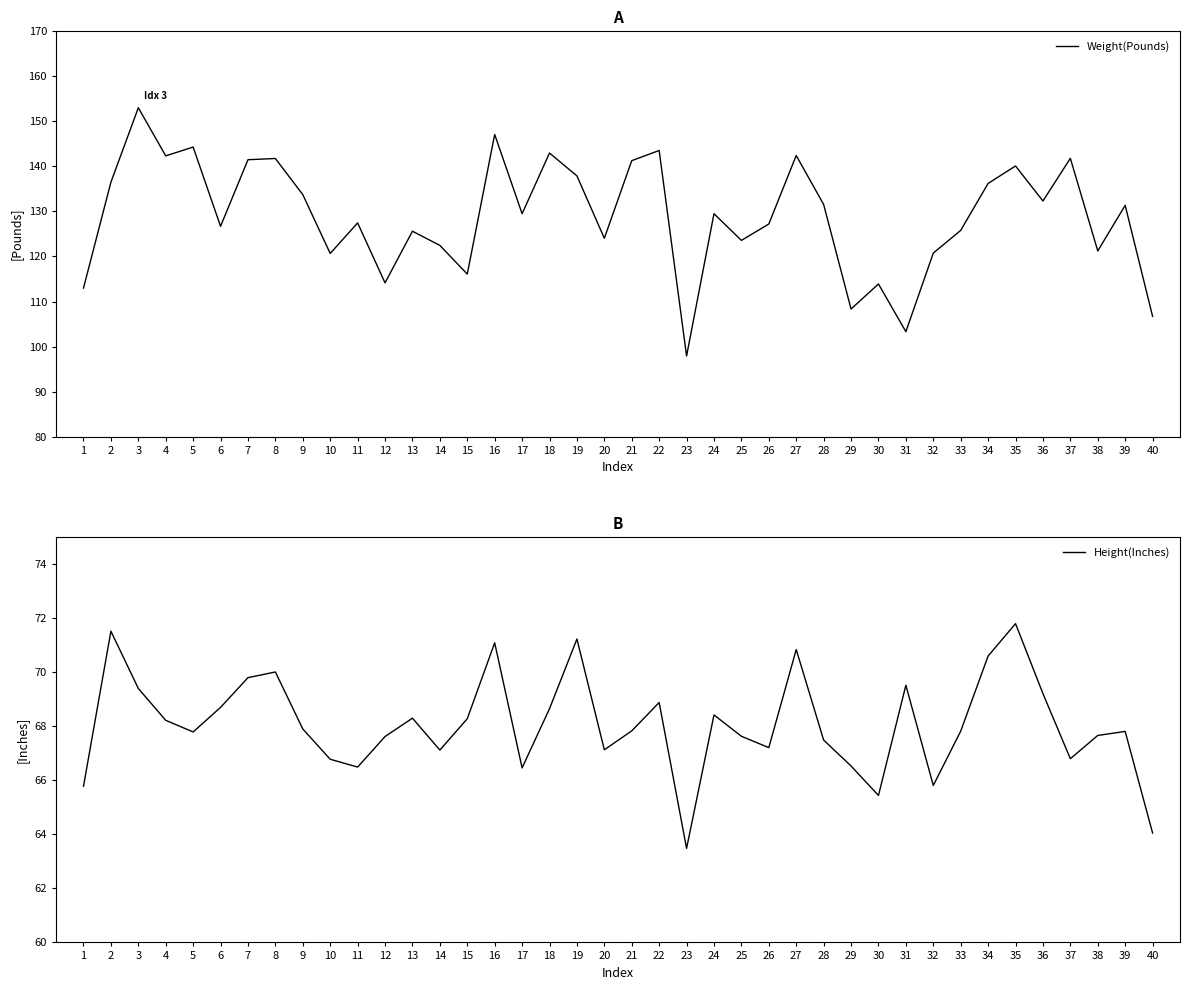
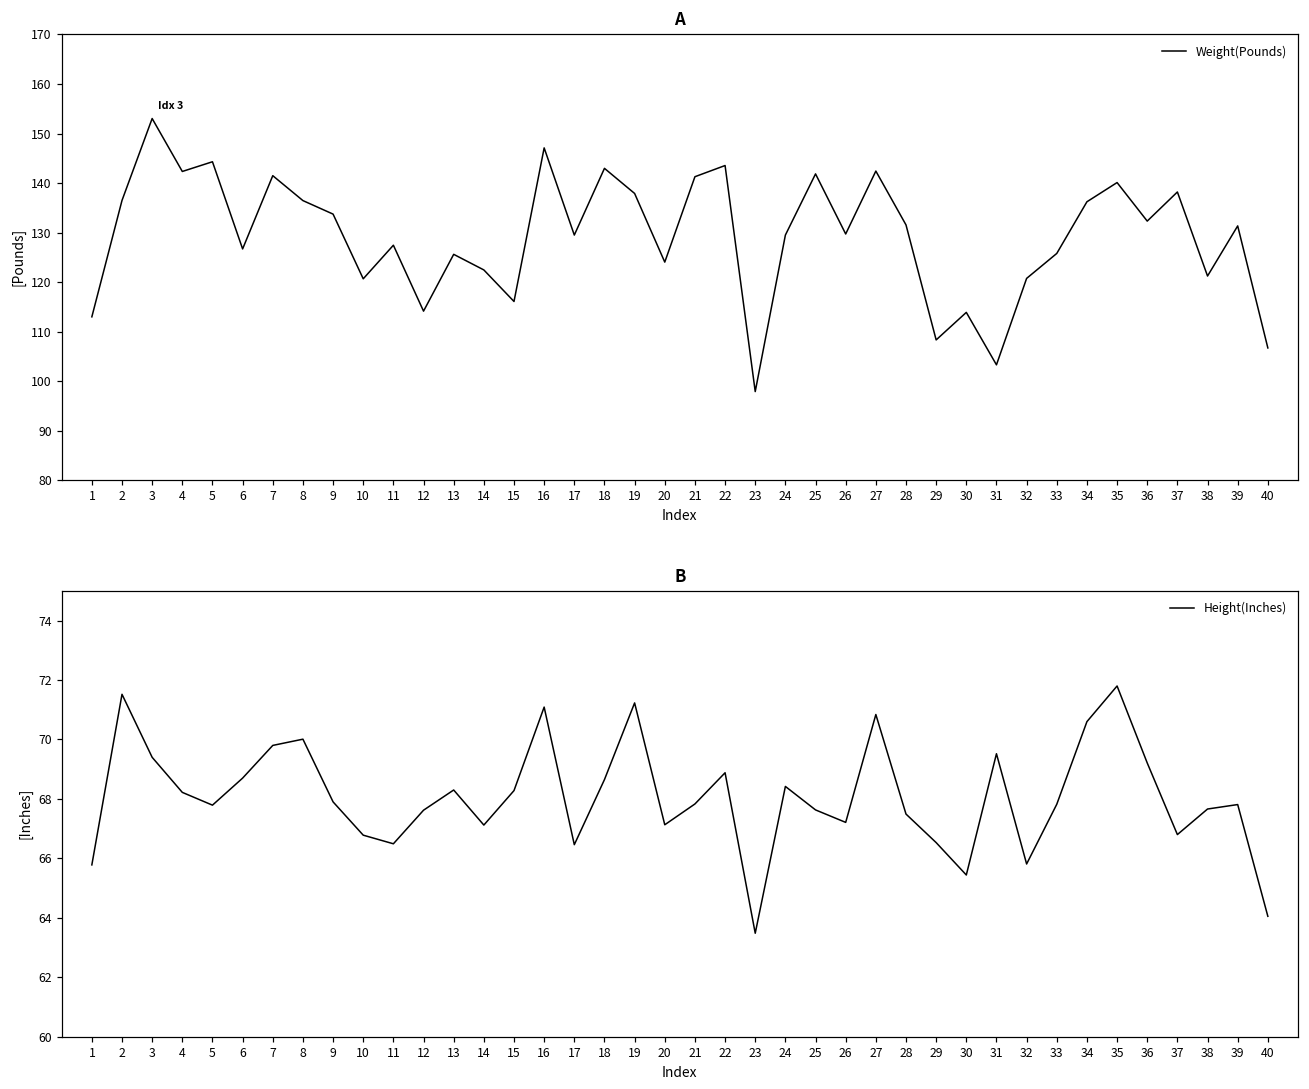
  {
    "A": {
      "1": 113,
      "2": 136,
      "4": 142,
      "5": 144,
      "6": 127,
      "7": 141,
-     "8": 142,
+     "8": 136,
      "9": 134,
      "10": 121,
      "11": 127,
      "12": 114,
      "13": 126,
      "14": 122,
      "15": 116,
      "16": 147,
      "17": 130,
      "18": 143,
      "19": 138,
      "20": 124,
      "21": 141,
      "22": 144,
      "23": 98,
      "24": 130,
-     "25": 124,
-     "26": 127,
+     "25": 142,
+     "26": 130,
      "27": 142,
      "28": 132,
      "29": 108,
      "30": 114,
      "31": 103,
      "32": 121,
      "33": 126,
      "34": 136,
      "35": 140,
      "36": 132,
-     "37": 142,
+     "37": 138,
      "38": 121,
      "39": 131,
      "40": 107
    },
    "B": {
      "1": 65.8,
      "2": 71.5,
      "3": 69.4,
      "4": 68.2,
      "5": 67.8,
      "6": 68.7,
      "7": 69.8,
      "8": 70.0,
      "9": 67.9,
      "10": 66.8,
      "11": 66.5,
      "12": 67.6,
      "13": 68.3,
      "14": 67.1,
      "15": 68.3,
      "16": 71.1,
      "17": 66.5,
      "18": 68.7,
      "19": 71.2,
      "20": 67.1,
      "21": 67.8,
      "22": 68.9,
      "23": 63.5,
      "24": 68.4,
      "25": 67.6,
      "26": 67.2,
      "27": 70.8,
      "28": 67.5,
      "29": 66.5,
      "30": 65.4,
      "31": 69.5,
      "32": 65.8,
      "33": 67.8,
      "34": 70.6,
      "35": 71.8,
      "36": 69.2,
      "37": 66.8,
      "38": 67.7,
      "39": 67.8,
      "40": 64.1
    }
  }
